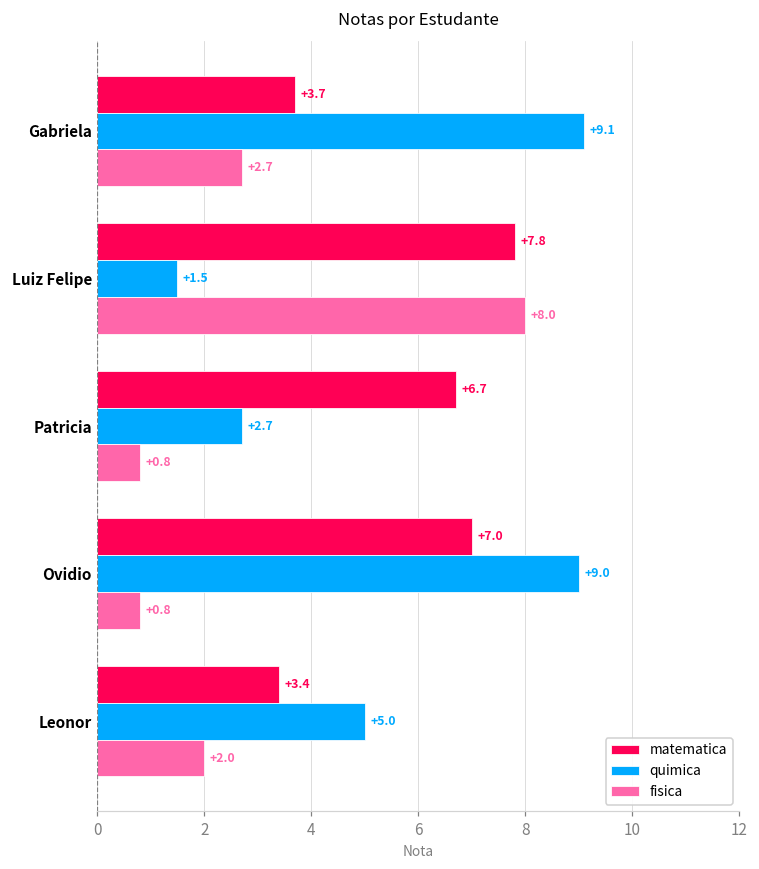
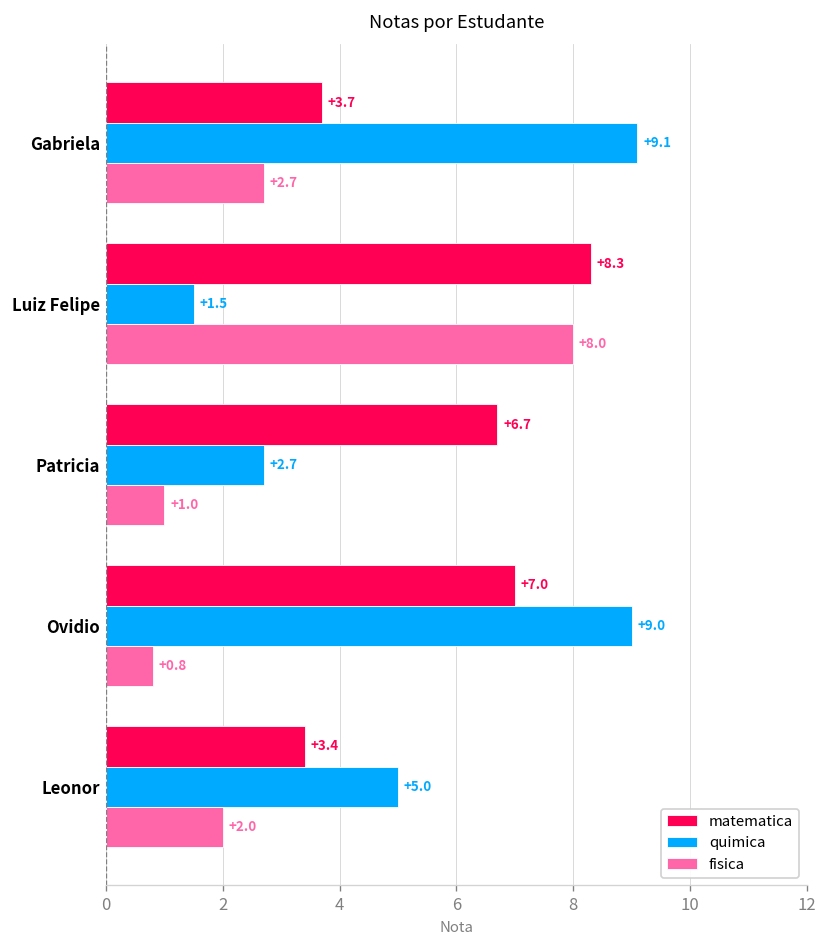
  {
    "matematica": {
      "Gabriela": "+3.7",
-     "Luiz Felipe": "+7.8",
+     "Luiz Felipe": "+8.3",
      "Patricia": "+6.7",
      "Ovidio": "+7.0",
      "Leonor": "+3.4"
    },
    "quimica": {
      "Gabriela": "+9.1",
      "Luiz Felipe": "+1.5",
      "Patricia": "+2.7",
      "Ovidio": "+9.0",
      "Leonor": "+5.0"
    },
    "fisica": {
      "Gabriela": "+2.7",
      "Luiz Felipe": "+8.0",
-     "Patricia": "+0.8",
+     "Patricia": "+1.0",
      "Ovidio": "+0.8",
      "Leonor": "+2.0"
    }
  }
